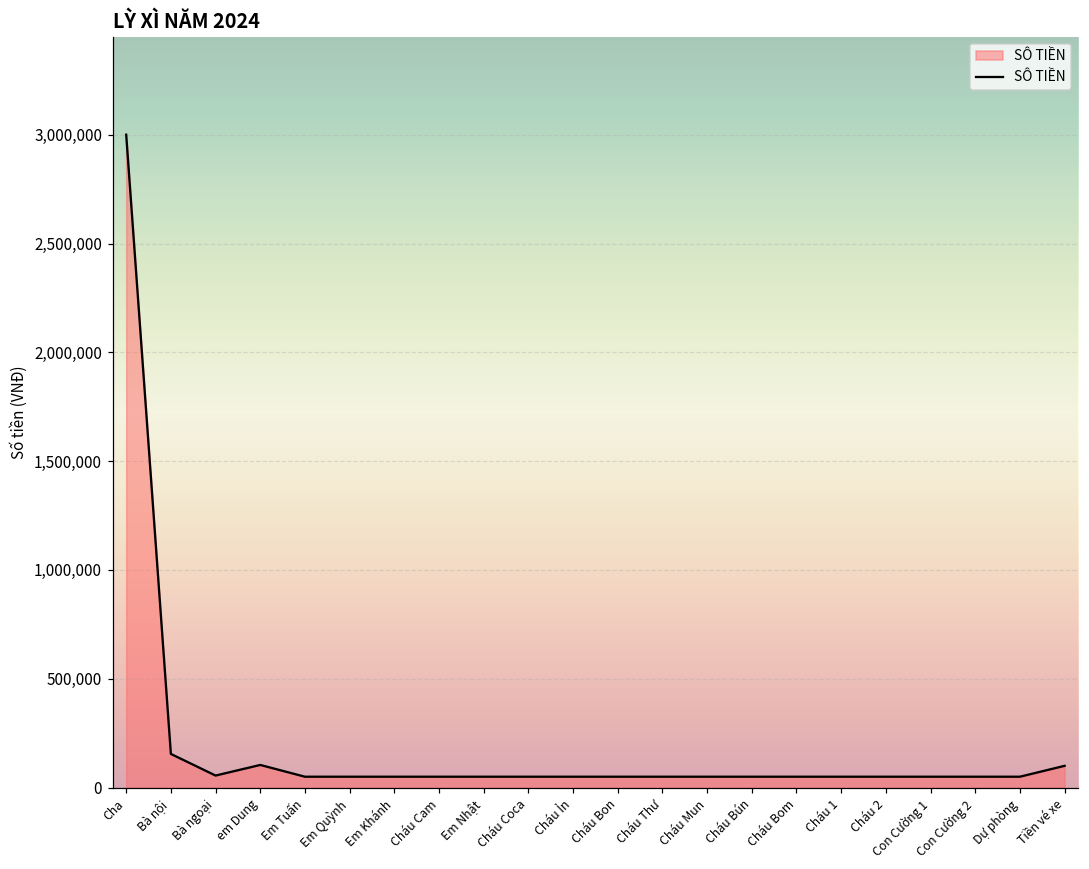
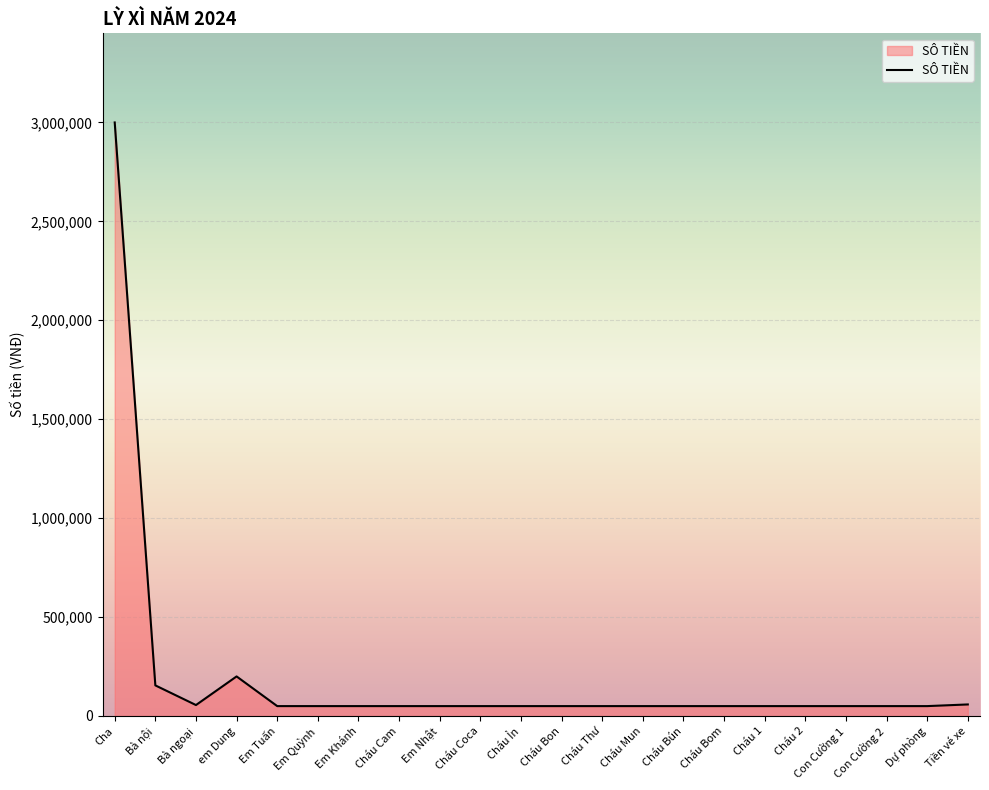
  {
    "Cha": "3,000,000",
    "Bà nội": "150,000",
    "Bà ngoại": "60,000",
-   "em Dung": "100,000",
+   "em Dung": "200,000",
    "Em Tuấn": "50,000",
    "Em Quỳnh": "50,000",
    "Em Khánh": "50,000",
    "Cháu Cam": "50,000",
    "Em Nhật": "50,000",
    "Cháu Coca": "50,000",
    "Cháu Ỉn": "50,000",
    "Cháu Bon": "50,000",
    "Cháu Thư": "50,000",
    "Cháu Mun": "50,000",
    "Cháu Bún": "50,000",
    "Cháu Bom": "50,000",
    "Cháu 1": "50,000",
    "Cháu 2": "50,000",
    "Con Cường 1": "50,000",
    "Con Cường 2": "50,000",
    "Dự phòng": "50,000",
-   "Tiền vé xe": "100,000"
+   "Tiền vé xe": "60,000"
  }
